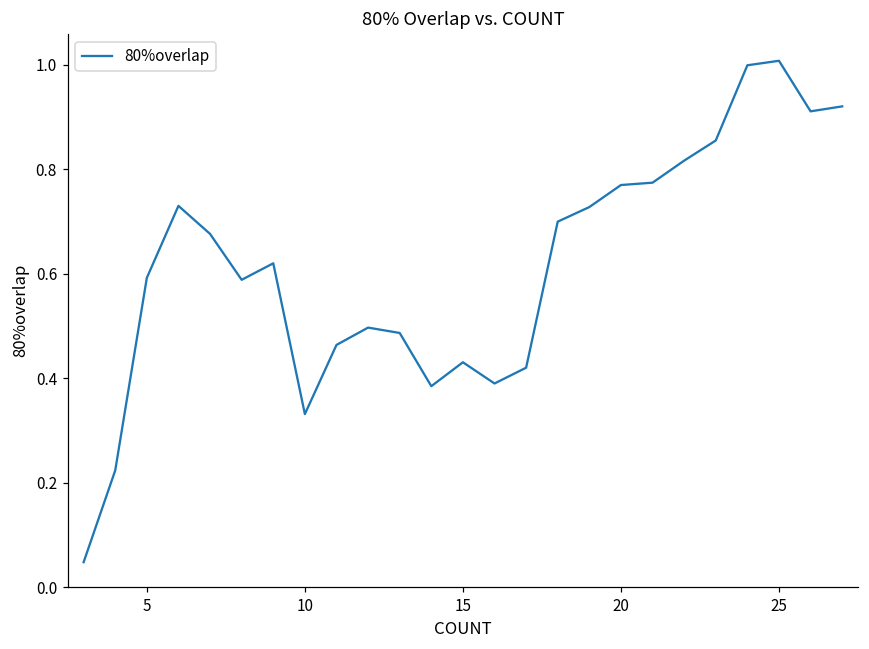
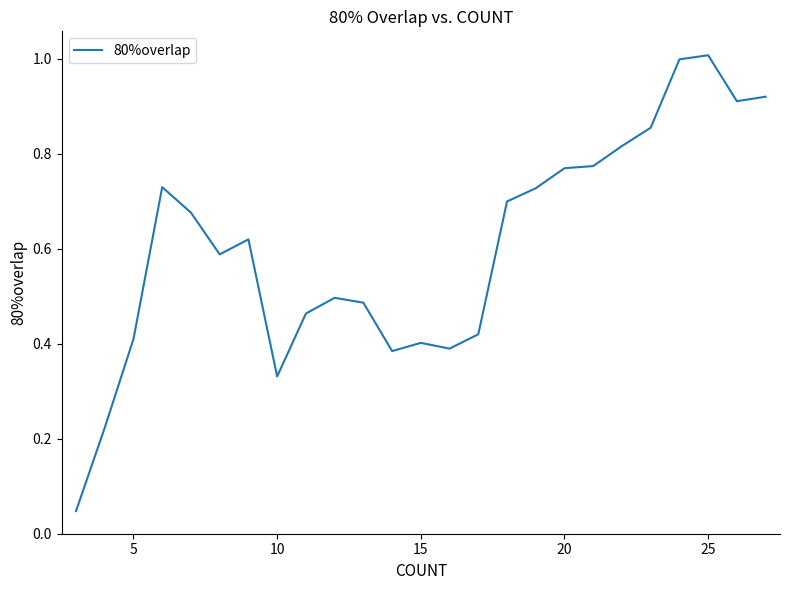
  {
-   "5": 0.59,
+   "5": 0.41,
    "10": 0.33,
-   "15": 0.43,
+   "15": 0.40,
    "20": 0.77,
    "25": 1.01
  }
